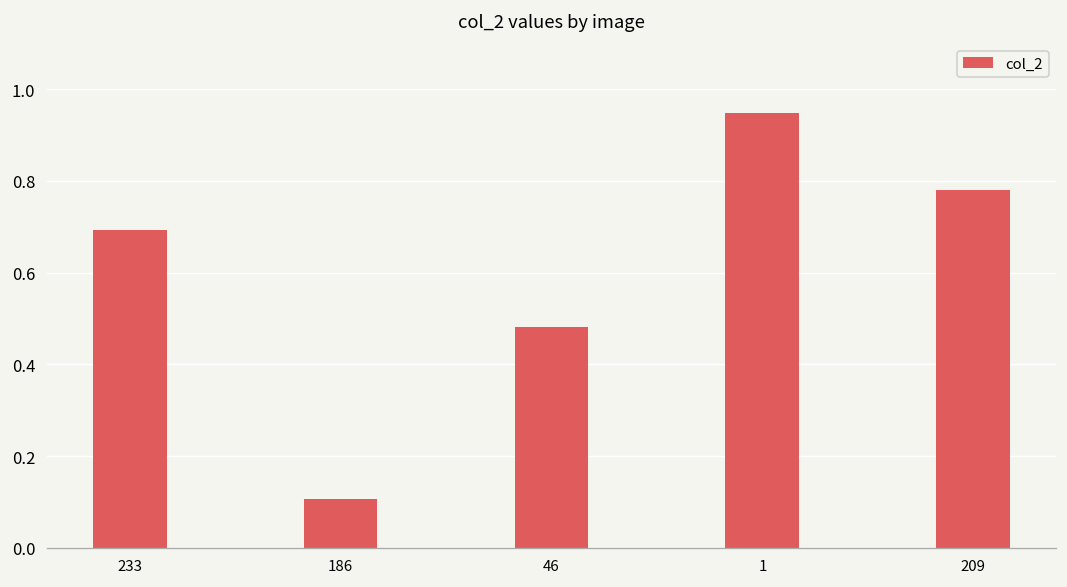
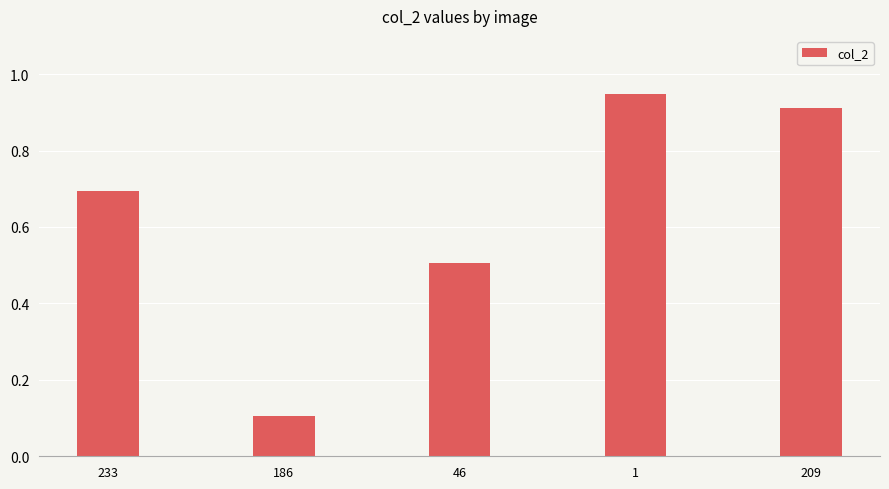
  {
    "233": 0.69,
    "186": 0.11,
-   "46": 0.48,
+   "46": 0.51,
    "1": 0.95,
-   "209": 0.78
+   "209": 0.91
  }
